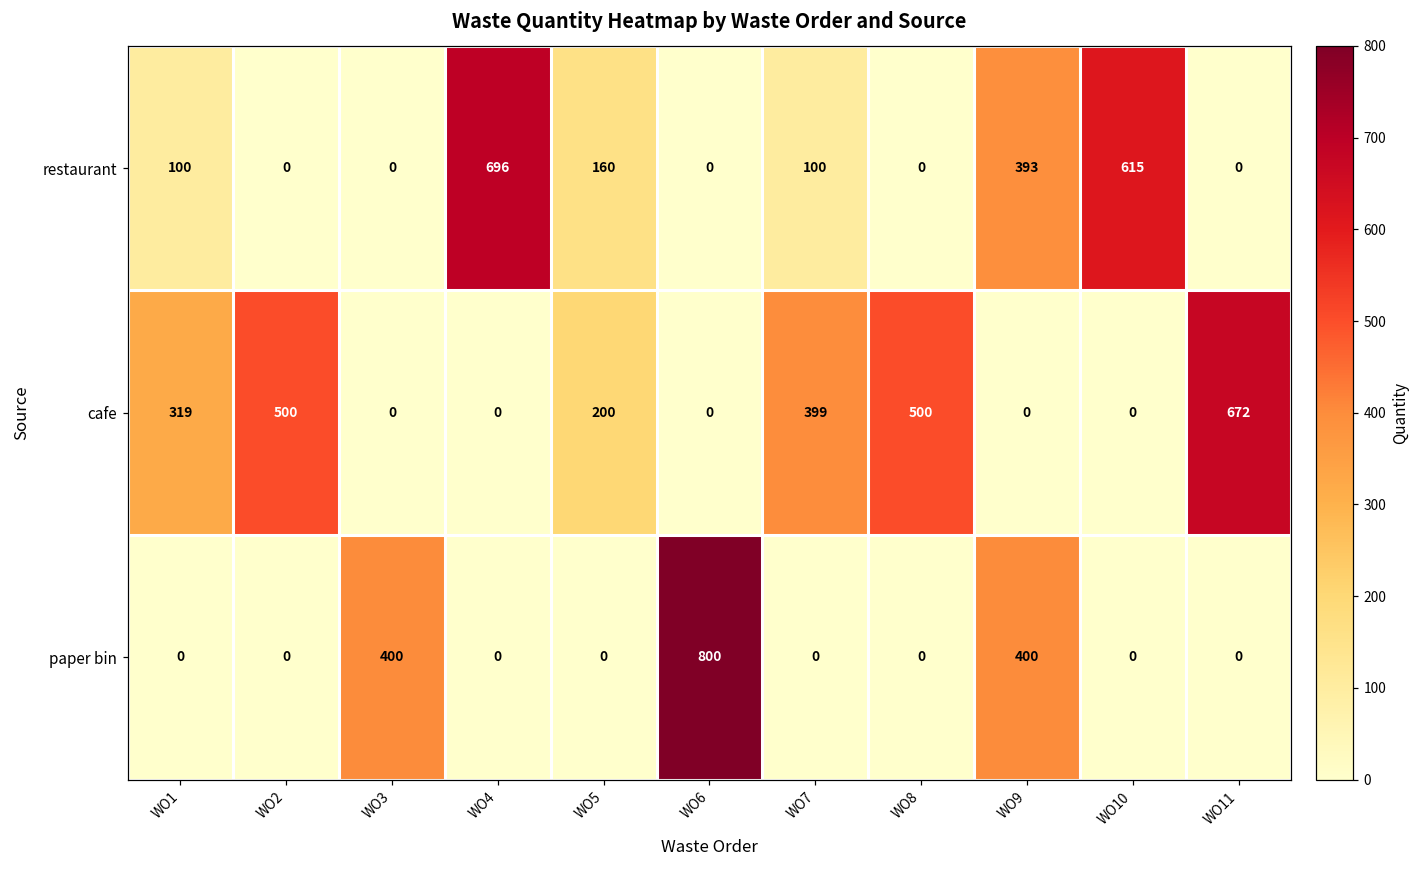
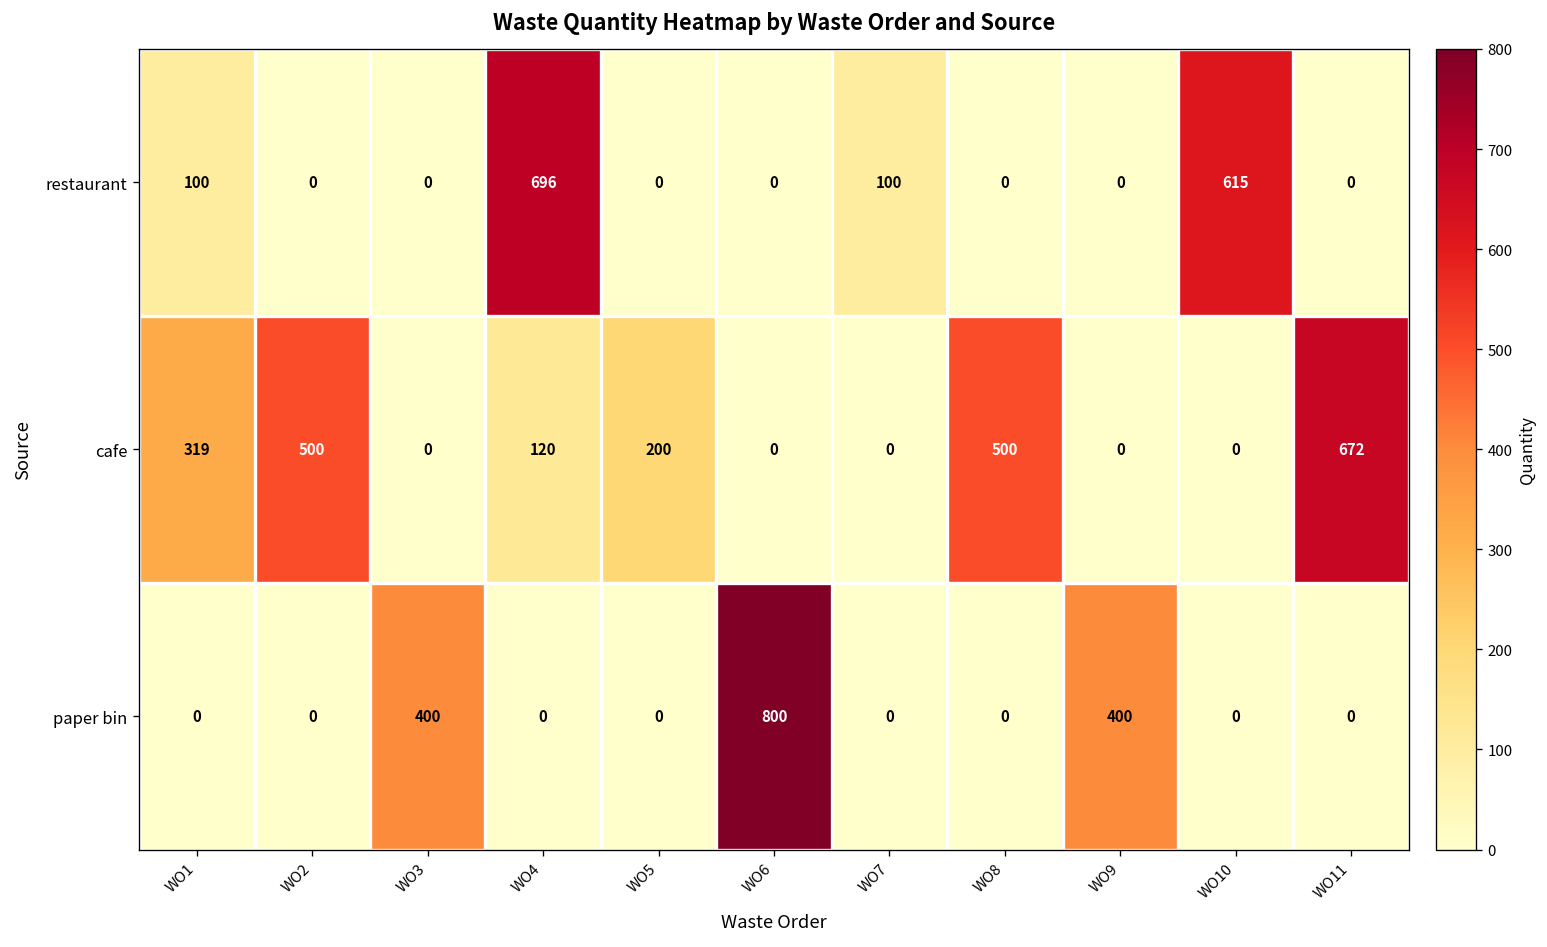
  {
    "restaurant": {
      "WO1": 100,
      "WO2": 0,
      "WO3": 0,
      "WO4": 696,
-     "WO5": 160,
+     "WO5": 0,
      "WO6": 0,
      "WO7": 100,
      "WO8": 0,
-     "WO9": 393,
+     "WO9": 0,
      "WO10": 615,
      "WO11": 0
    },
    "cafe": {
      "WO1": 319,
      "WO2": 500,
      "WO3": 0,
-     "WO4": 0,
+     "WO4": 120,
      "WO5": 200,
      "WO6": 0,
-     "WO7": 399,
+     "WO7": 0,
      "WO8": 500,
      "WO9": 0,
      "WO10": 0,
      "WO11": 672
    },
    "paper bin": {
      "WO1": 0,
      "WO2": 0,
      "WO3": 400,
      "WO4": 0,
      "WO5": 0,
      "WO6": 800,
      "WO7": 0,
      "WO8": 0,
      "WO9": 400,
      "WO10": 0,
      "WO11": 0
    }
  }
